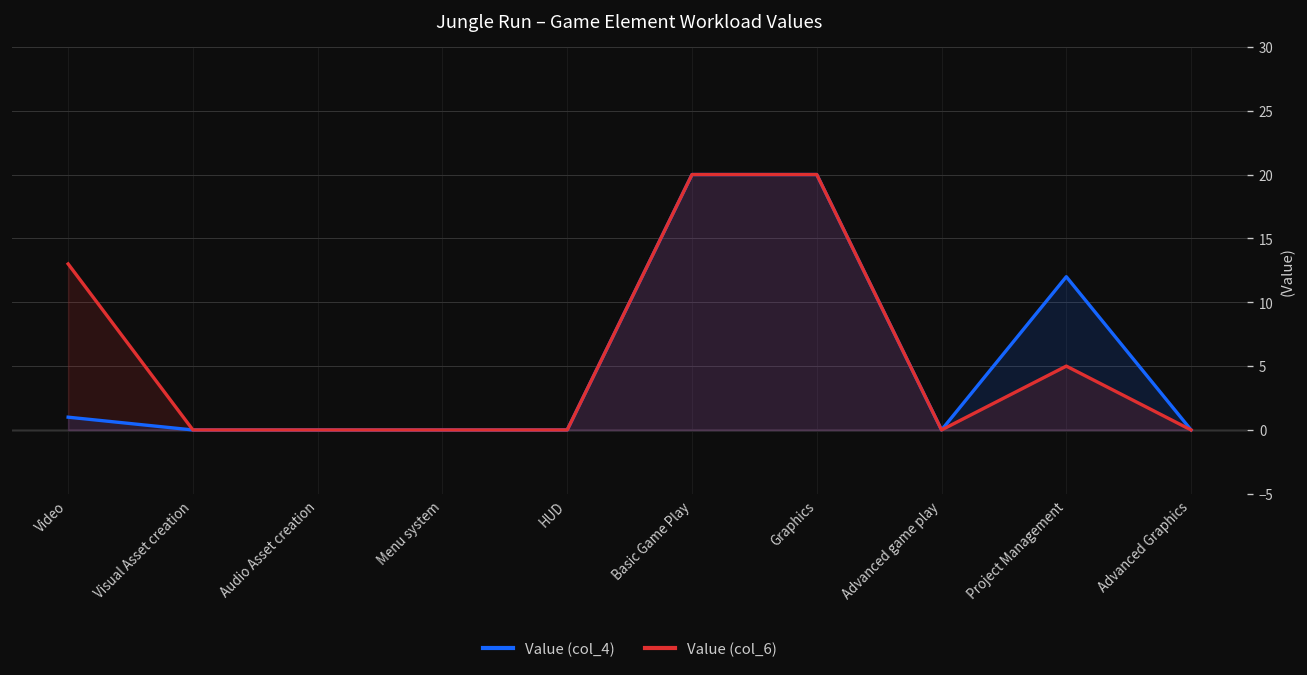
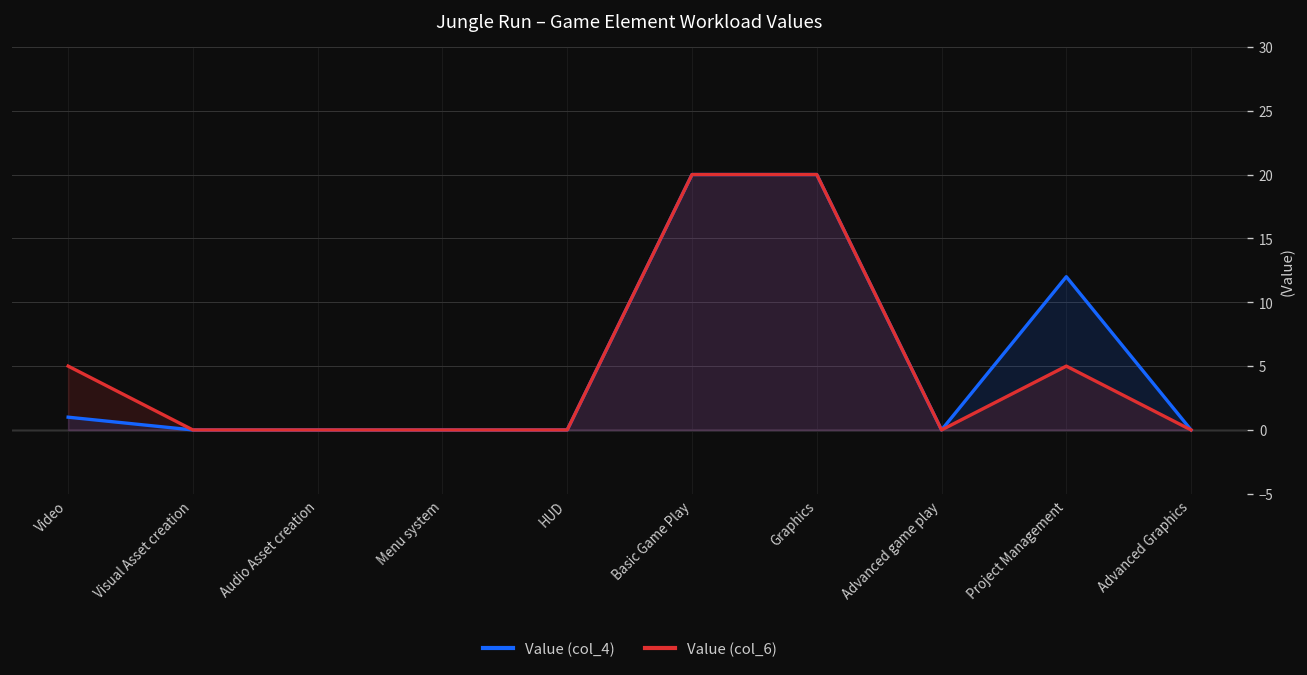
  {
    "Value (col_4)": {
      "Video": 1,
      "Project Management": 12
    },
    "Value (col_6)": {
-     "Video": 13,
+     "Video": 5,
      "Project Management": 5
    }
  }
